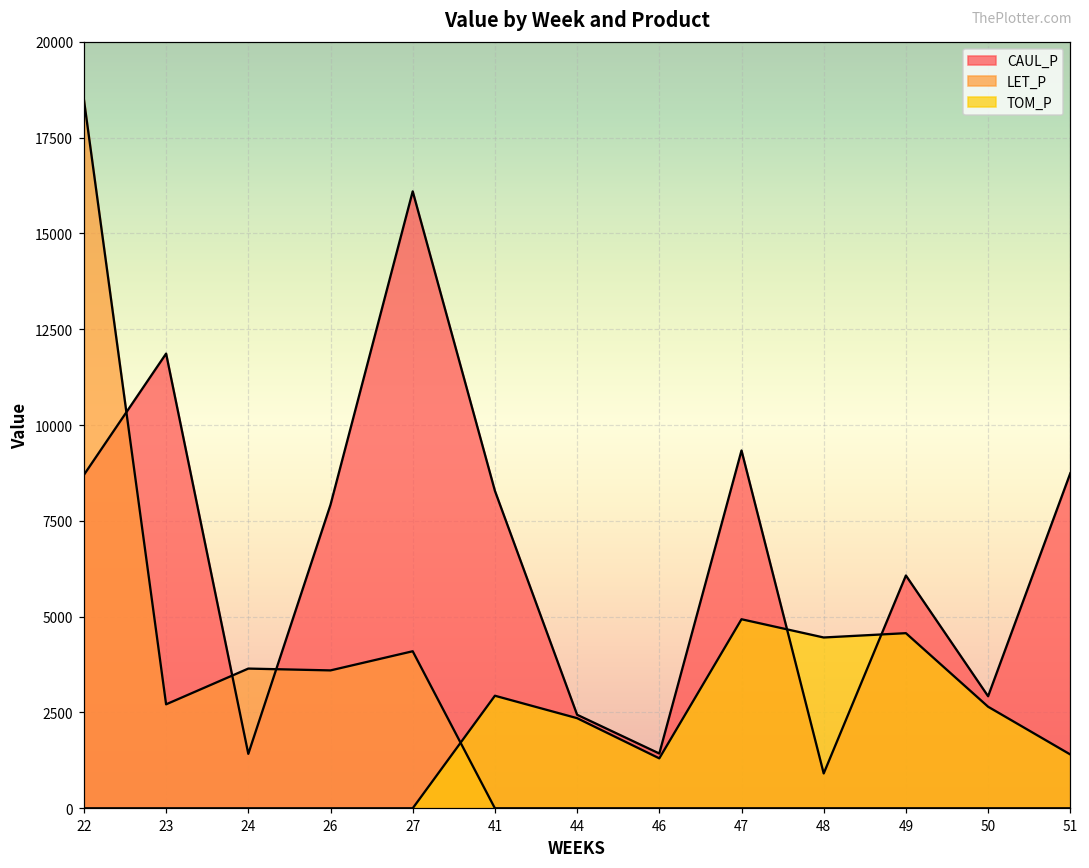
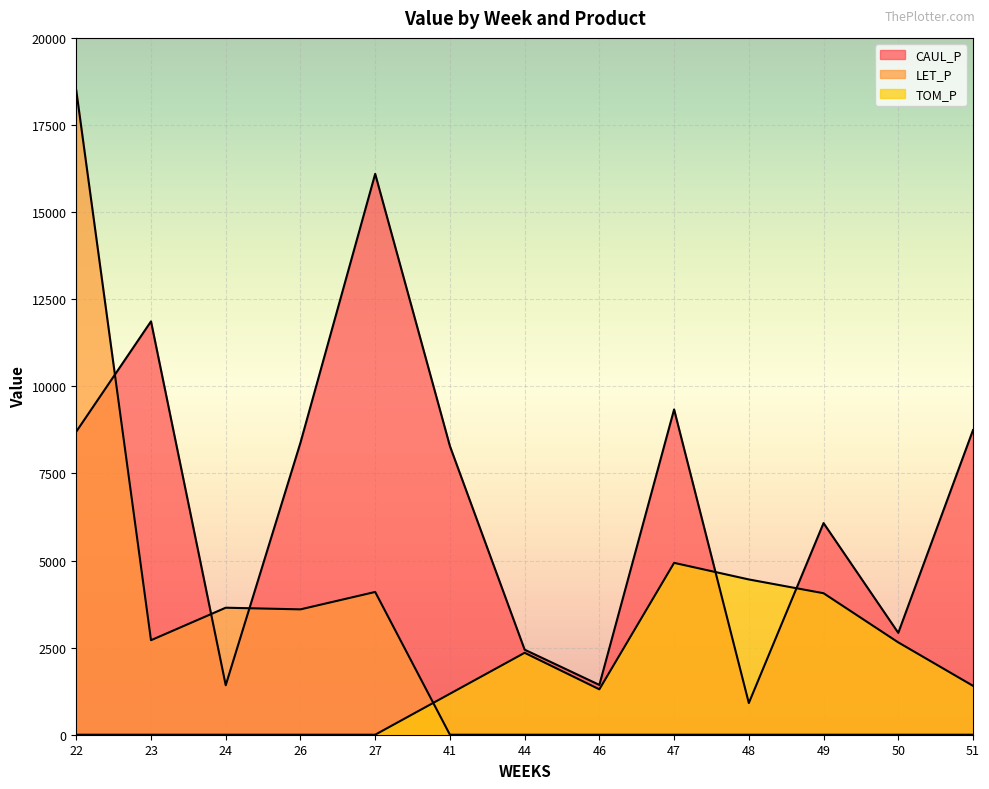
  {
    "CAUL_P": {
      "22": 8700,
      "23": 11900,
      "24": 1400,
-     "26": 7900,
+     "26": 8400,
      "27": 16100,
      "41": 8300,
      "44": 2400,
      "46": 1400,
      "47": 9300,
      "48": 900,
      "49": 6100,
      "50": 2900,
      "51": 8700
    },
    "LET_P": {
      "22": 18500,
      "23": 2700,
      "24": 3600,
      "26": 3600,
      "27": 4100,
      "41": 0,
      "44": 0,
      "46": 0,
      "47": 0,
      "48": 0,
      "49": 0,
      "50": 0,
      "51": 0
    },
    "TOM_P": {
      "22": 0,
      "23": 0,
      "24": 0,
      "26": 0,
      "27": 0,
-     "41": 2900,
+     "41": 1200,
      "44": 2400,
      "46": 1300,
      "47": 4900,
      "48": 4500,
-     "49": 4600,
+     "49": 4100,
      "50": 2700,
      "51": 1400
    }
  }
